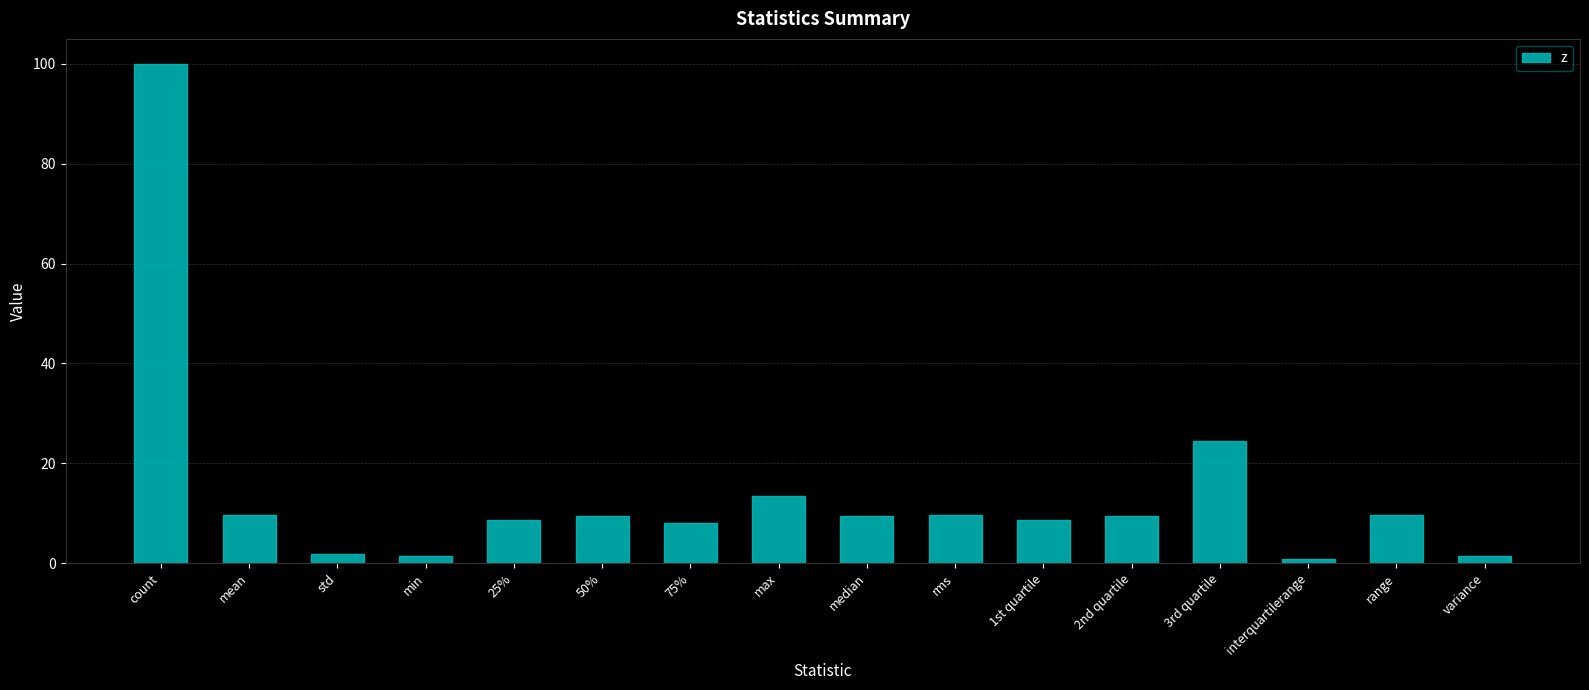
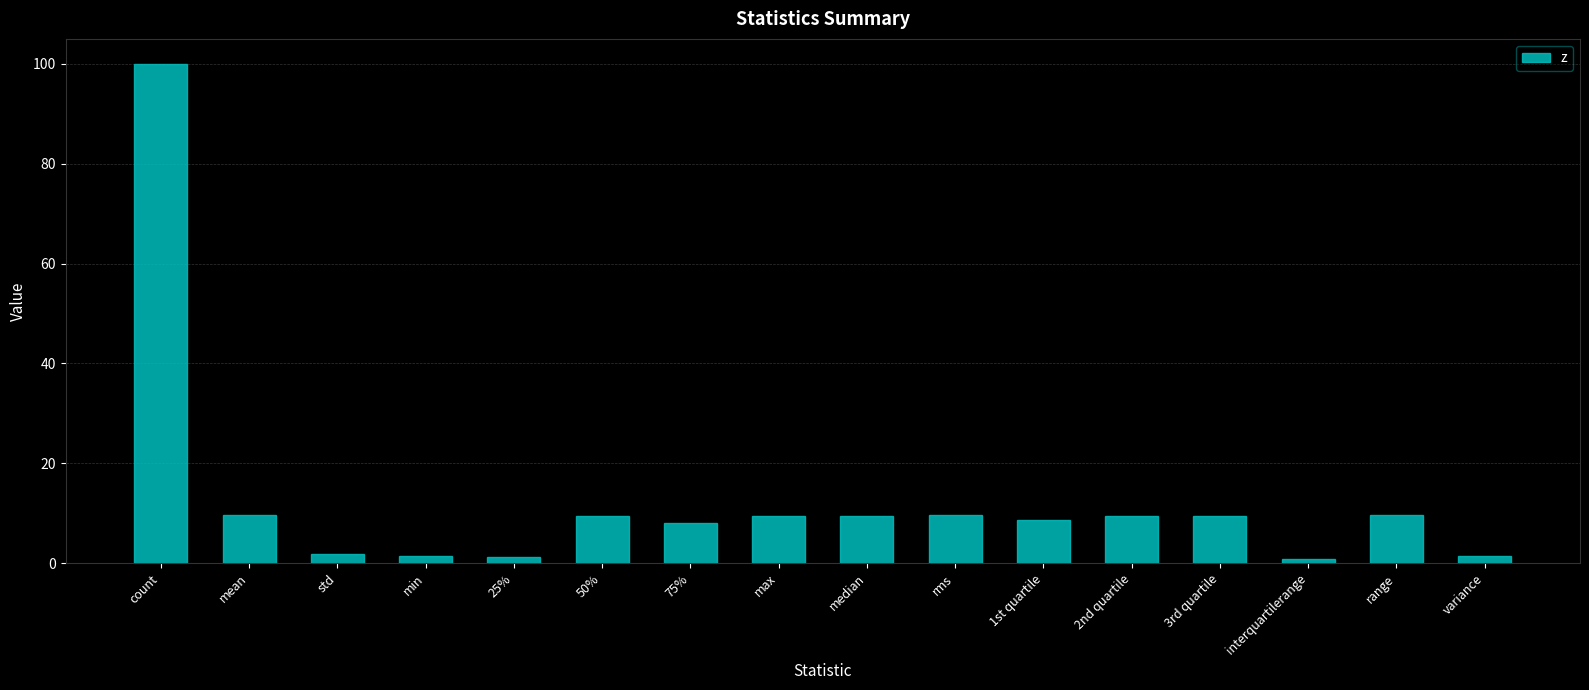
  {
    "count": 100,
    "mean": 10,
    "std": 2,
    "min": 1,
-   "25%": 9,
+   "25%": 1,
    "50%": 9,
    "75%": 8,
-   "max": 14,
+   "max": 9,
    "median": 10,
    "rms": 10,
    "1st quartile": 9,
    "2nd quartile": 9,
-   "3rd quartile": 24,
+   "3rd quartile": 9,
    "interquartilerange": 1,
    "range": 10,
    "variance": 1
  }
